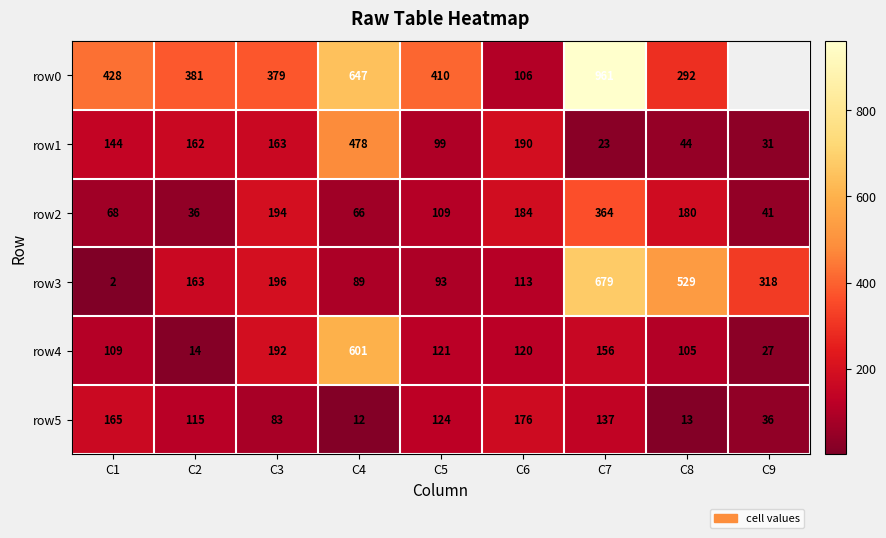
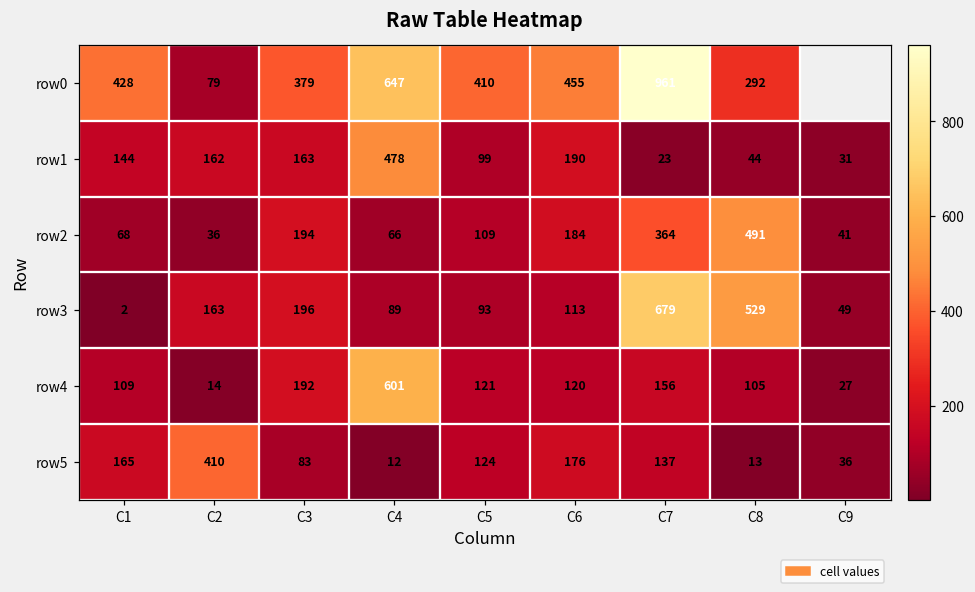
  {
    "row0": {
      "C1": 428,
-     "C2": 381,
+     "C2": 79,
      "C3": 379,
      "C4": 647,
      "C5": 410,
-     "C6": 106,
+     "C6": 455,
      "C7": 961,
      "C8": 292
    },
    "row1": {
      "C1": 144,
      "C2": 162,
      "C3": 163,
      "C4": 478,
      "C5": 99,
      "C6": 190,
      "C7": 23,
      "C8": 44,
      "C9": 31
    },
    "row2": {
      "C1": 68,
      "C2": 36,
      "C3": 194,
      "C4": 66,
      "C5": 109,
      "C6": 184,
      "C7": 364,
-     "C8": 180,
+     "C8": 491,
      "C9": 41
    },
    "row3": {
      "C1": 2,
      "C2": 163,
      "C3": 196,
      "C4": 89,
      "C5": 93,
      "C6": 113,
      "C7": 679,
      "C8": 529,
-     "C9": 318
+     "C9": 49
    },
    "row4": {
      "C1": 109,
      "C2": 14,
      "C3": 192,
      "C4": 601,
      "C5": 121,
      "C6": 120,
      "C7": 156,
      "C8": 105,
      "C9": 27
    },
    "row5": {
      "C1": 165,
-     "C2": 115,
+     "C2": 410,
      "C3": 83,
      "C4": 12,
      "C5": 124,
      "C6": 176,
      "C7": 137,
      "C8": 13,
      "C9": 36
    }
  }
